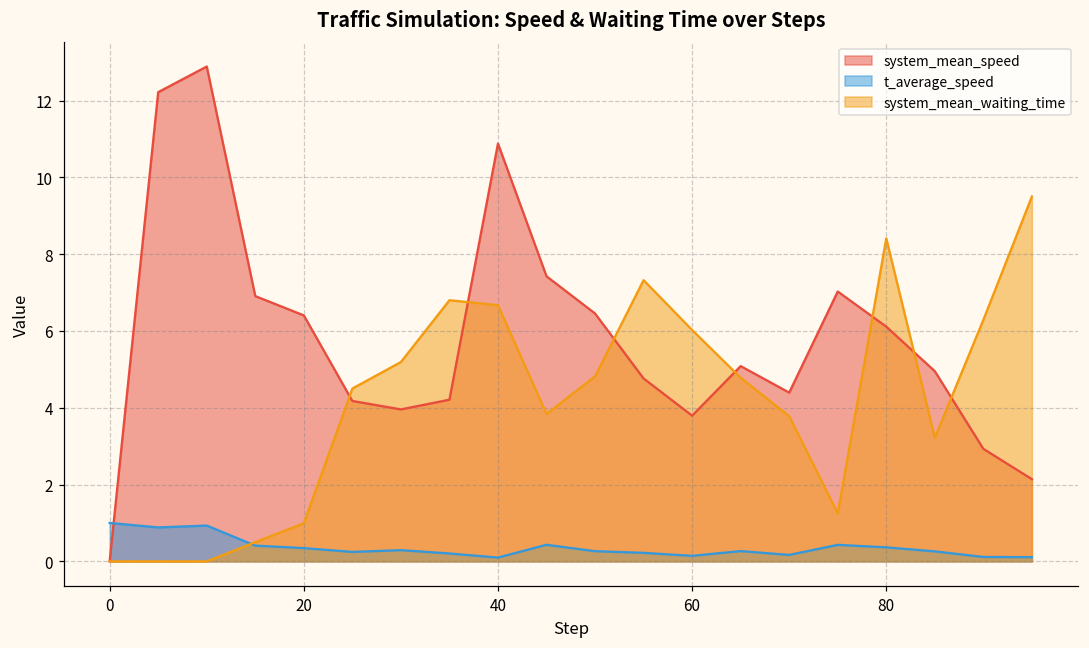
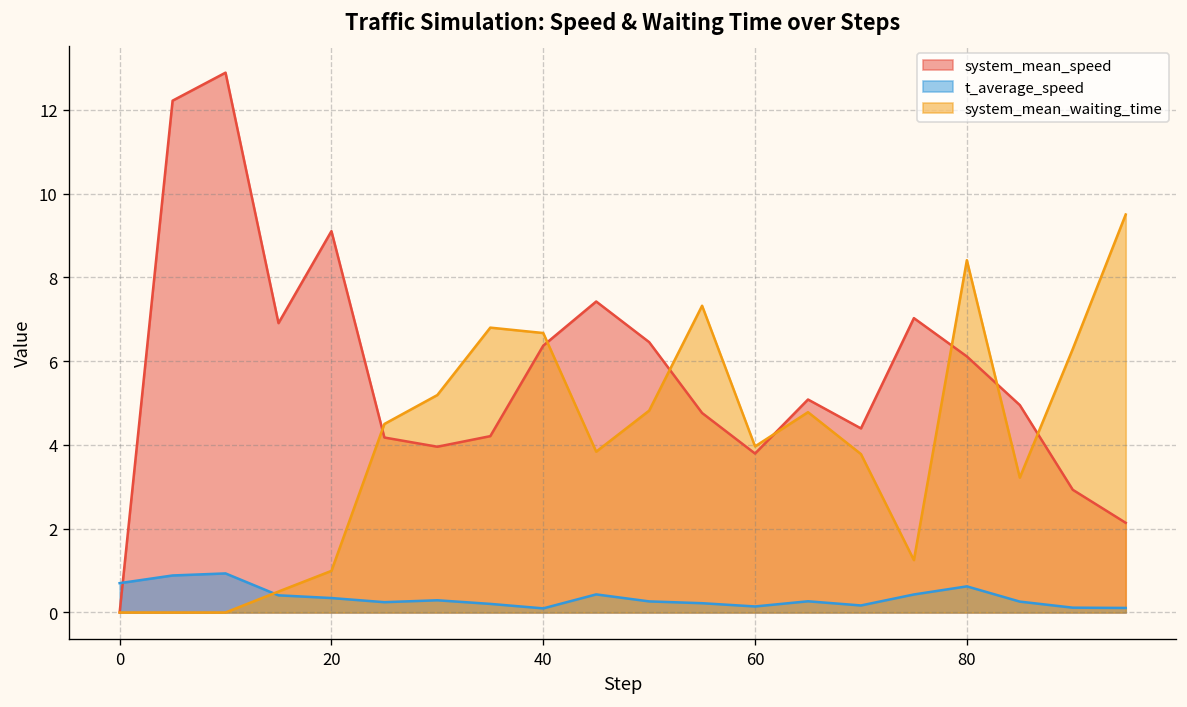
  {
    "system_mean_speed": {
-     "20": 6.4,
-     "40": 10.9,
+     "20": 9.1,
+     "40": 6.4,
      "60": 3.8,
      "80": 6.1
    },
    "t_average_speed": {
-     "0": 1.0,
+     "0": 0.7,
      "20": 0.3,
      "40": 0.1,
      "60": 0.1,
-     "80": 0.4
+     "80": 0.6
    },
    "system_mean_waiting_time": {
      "20": 1.0,
      "40": 6.7,
-     "60": 6.0,
+     "60": 4.0,
      "80": 8.4
    }
  }
